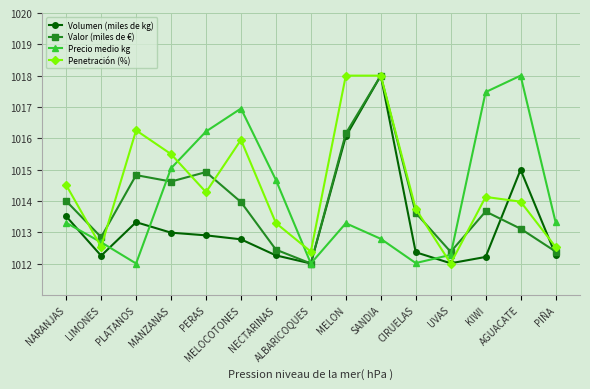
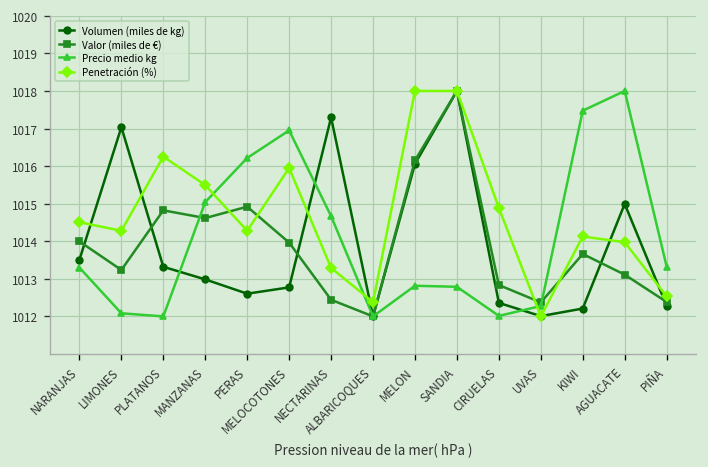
  {
    "Volumen (miles de kg)": {
      "NARANJAS": 1013.5,
-     "LIMONES": 1012.2,
+     "LIMONES": 1017.0,
      "PLATANOS": 1013.3,
      "MANZANAS": 1013.0,
-     "PERAS": 1012.9,
+     "PERAS": 1012.6,
      "MELOCOTONES": 1012.8,
-     "NECTARINAS": 1012.3,
+     "NECTARINAS": 1017.3,
      "MELON": 1016.1,
      "CIRUELAS": 1012.4,
      "KIWI": 1012.2,
      "AGUACATE": 1015.0,
      "PIÑA": 1012.3
    },
    "Valor (miles de €)": {
      "NARANJAS": 1014.0,
-     "LIMONES": 1012.8,
+     "LIMONES": 1013.2,
      "PLATANOS": 1014.8,
      "MANZANAS": 1014.6,
      "PERAS": 1014.9,
      "MELOCOTONES": 1014.0,
      "NECTARINAS": 1012.4,
      "MELON": 1016.2,
-     "CIRUELAS": 1013.6,
+     "CIRUELAS": 1012.8,
      "UVAS": 1012.4,
      "KIWI": 1013.7,
      "AGUACATE": 1013.1,
      "PIÑA": 1012.4
    },
    "Precio medio kg": {
      "NARANJAS": 1013.3,
-     "LIMONES": 1012.7,
+     "LIMONES": 1012.1,
      "PLATANOS": 1012.0,
      "MANZANAS": 1015.0,
      "PERAS": 1016.2,
      "MELOCOTONES": 1016.9,
      "NECTARINAS": 1014.7,
-     "MELON": 1013.3,
+     "MELON": 1012.8,
      "SANDIA": 1012.8,
      "CIRUELAS": 1012.0,
      "UVAS": 1012.3,
      "KIWI": 1017.5,
      "AGUACATE": 1018.0,
      "PIÑA": 1013.3
    },
    "Penetración (%)": {
      "NARANJAS": 1014.5,
-     "LIMONES": 1012.5,
+     "LIMONES": 1014.3,
      "PLATANOS": 1016.3,
      "MANZANAS": 1015.5,
      "PERAS": 1014.3,
      "MELOCOTONES": 1015.9,
      "NECTARINAS": 1013.3,
      "ALBARICOQUES": 1012.4,
      "MELON": 1018.0,
-     "CIRUELAS": 1013.7,
+     "CIRUELAS": 1014.9,
      "KIWI": 1014.1,
      "AGUACATE": 1014.0,
      "PIÑA": 1012.5
    }
  }
